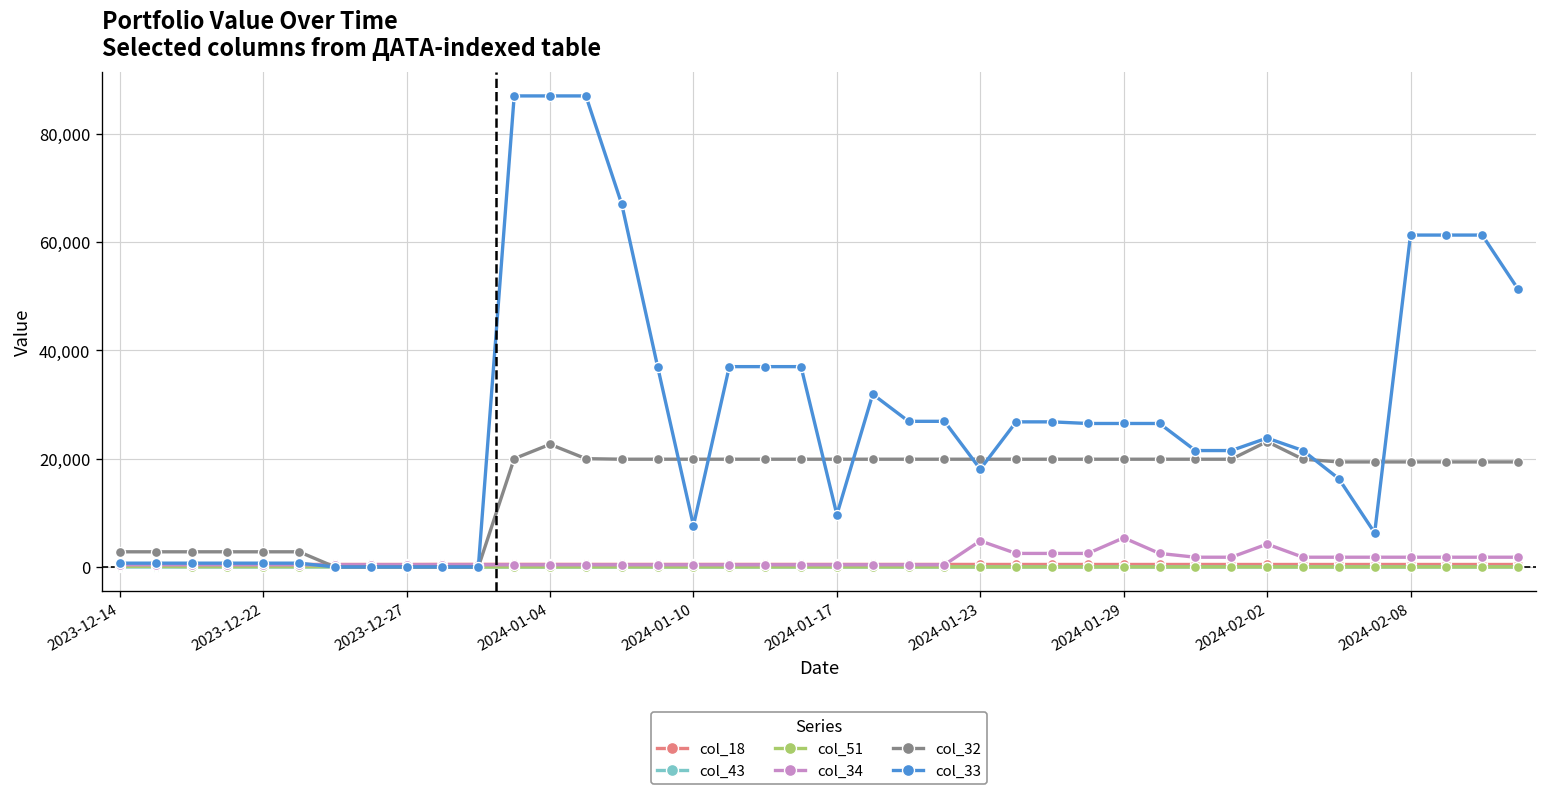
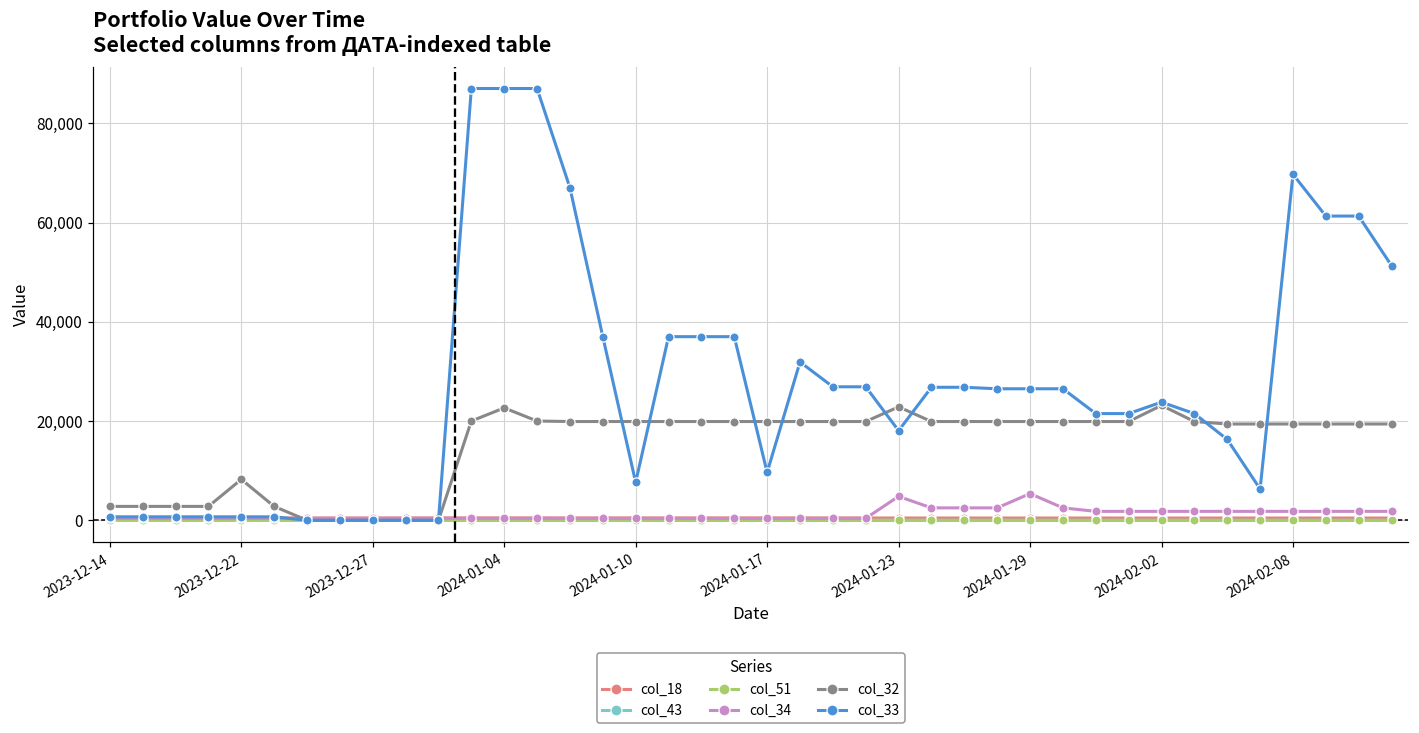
  {
    "col_34": {
      "2024-01-23": "5,000",
      "2024-01-29": "5,000",
-     "2024-02-02": "4,000",
+     "2024-02-02": "2,000",
      "2024-02-08": "2,000"
    },
    "col_32": {
      "2023-12-14": "3,000",
-     "2023-12-22": "3,000",
+     "2023-12-22": "8,000",
      "2024-01-04": "23,000",
      "2024-01-10": "20,000",
      "2024-01-17": "20,000",
-     "2024-01-23": "20,000",
+     "2024-01-23": "23,000",
      "2024-01-29": "20,000",
      "2024-02-02": "23,000",
      "2024-02-08": "19,000"
    },
    "col_33": {
      "2024-01-04": "87,000",
      "2024-01-10": "8,000",
      "2024-01-17": "10,000",
      "2024-01-23": "18,000",
      "2024-01-29": "27,000",
      "2024-02-02": "24,000",
-     "2024-02-08": "61,000"
+     "2024-02-08": "70,000"
    }
  }
